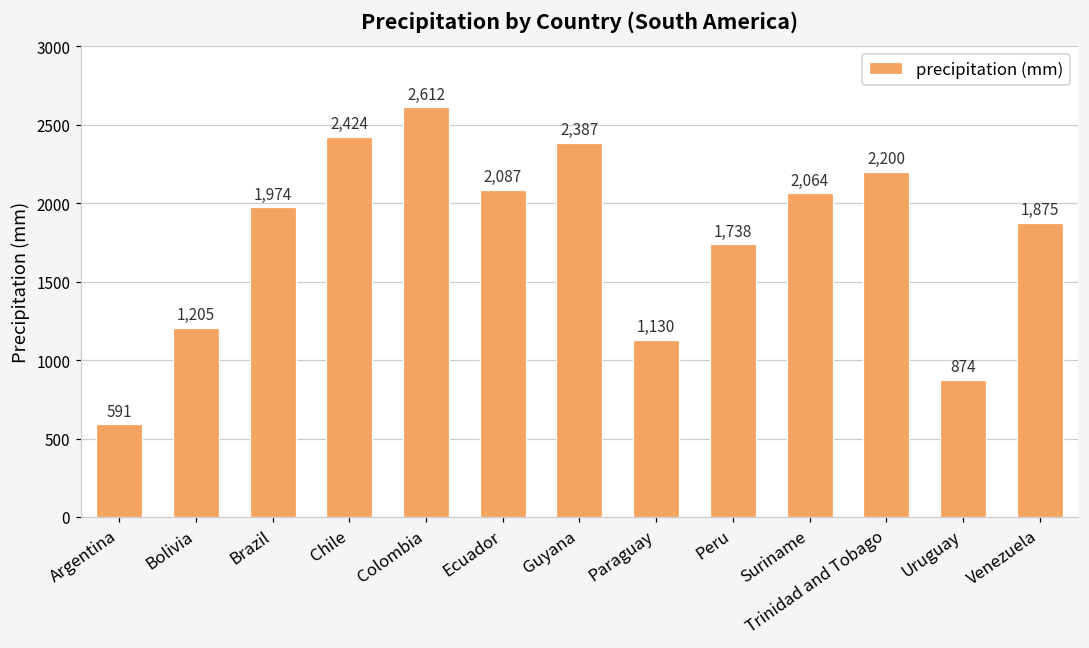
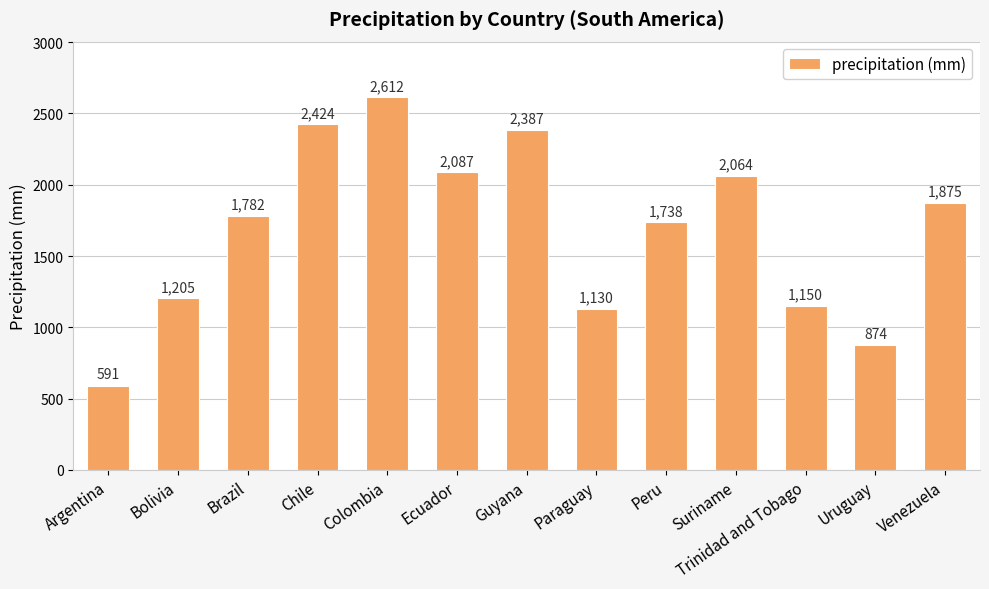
  {
    "Argentina": "591",
    "Bolivia": "1,205",
-   "Brazil": "1,974",
+   "Brazil": "1,782",
    "Chile": "2,424",
    "Colombia": "2,612",
    "Ecuador": "2,087",
    "Guyana": "2,387",
    "Paraguay": "1,130",
    "Peru": "1,738",
    "Suriname": "2,064",
-   "Trinidad and Tobago": "2,200",
+   "Trinidad and Tobago": "1,150",
    "Uruguay": "874",
    "Venezuela": "1,875"
  }
